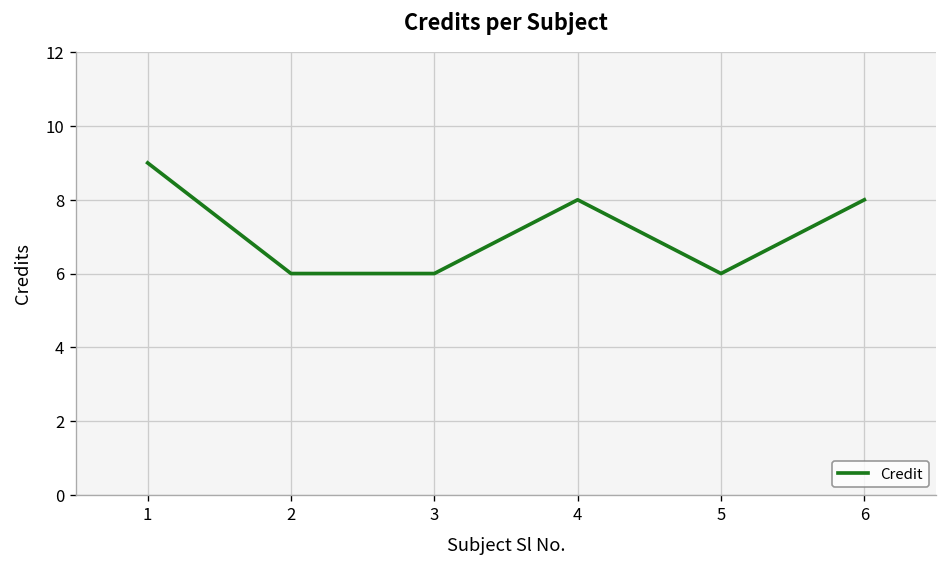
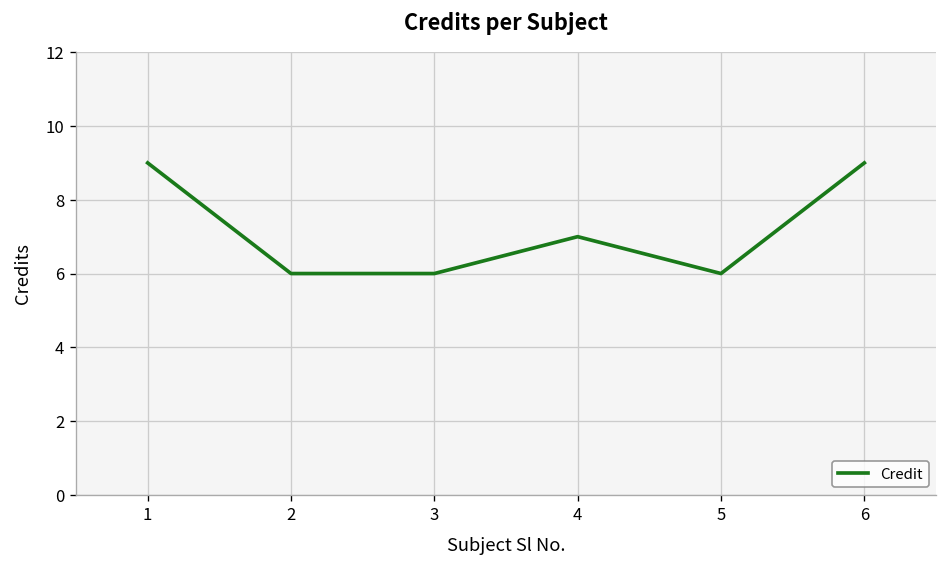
  {
    "1": 9,
    "2": 6,
    "3": 6,
-   "4": 8,
+   "4": 7,
    "5": 6,
-   "6": 8
+   "6": 9
  }
